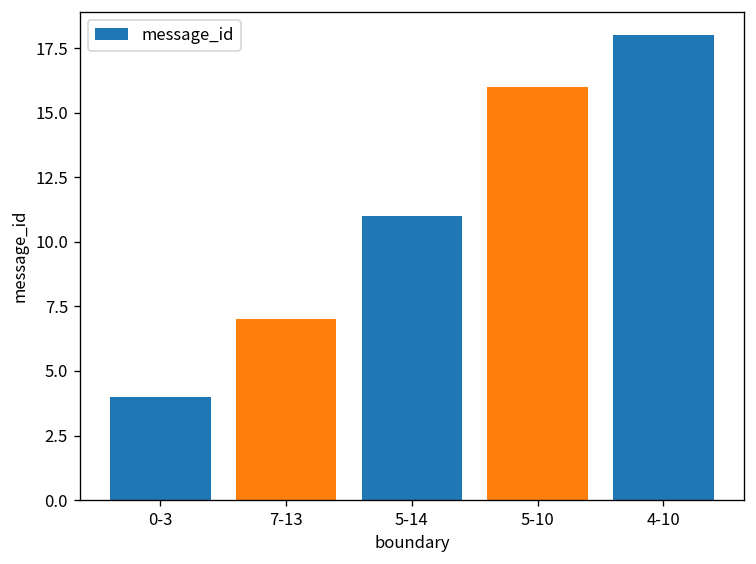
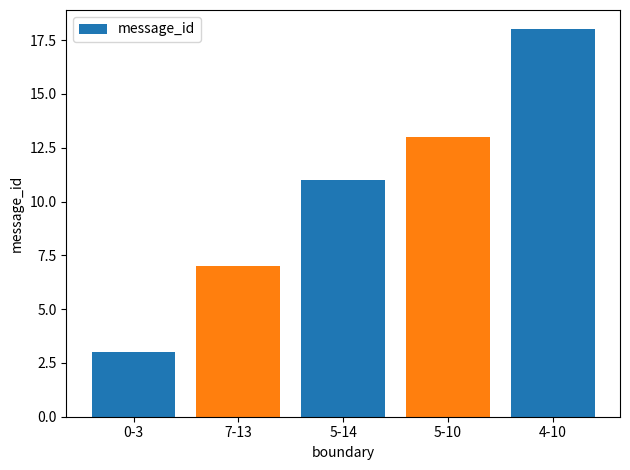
  {
-   "0-3": 4,
+   "0-3": 3,
    "7-13": 7,
    "5-14": 11,
-   "5-10": 16,
+   "5-10": 13,
    "4-10": 18
  }
